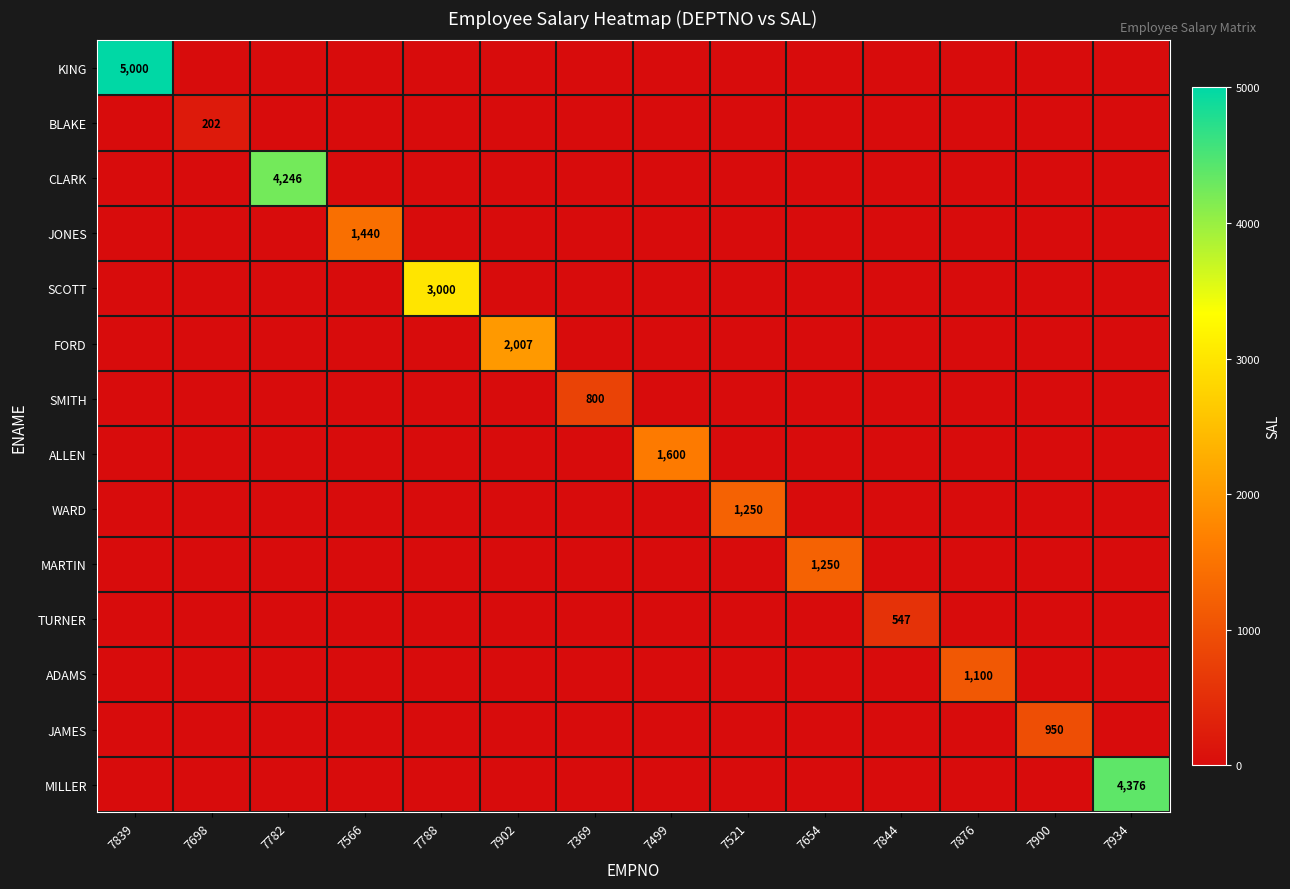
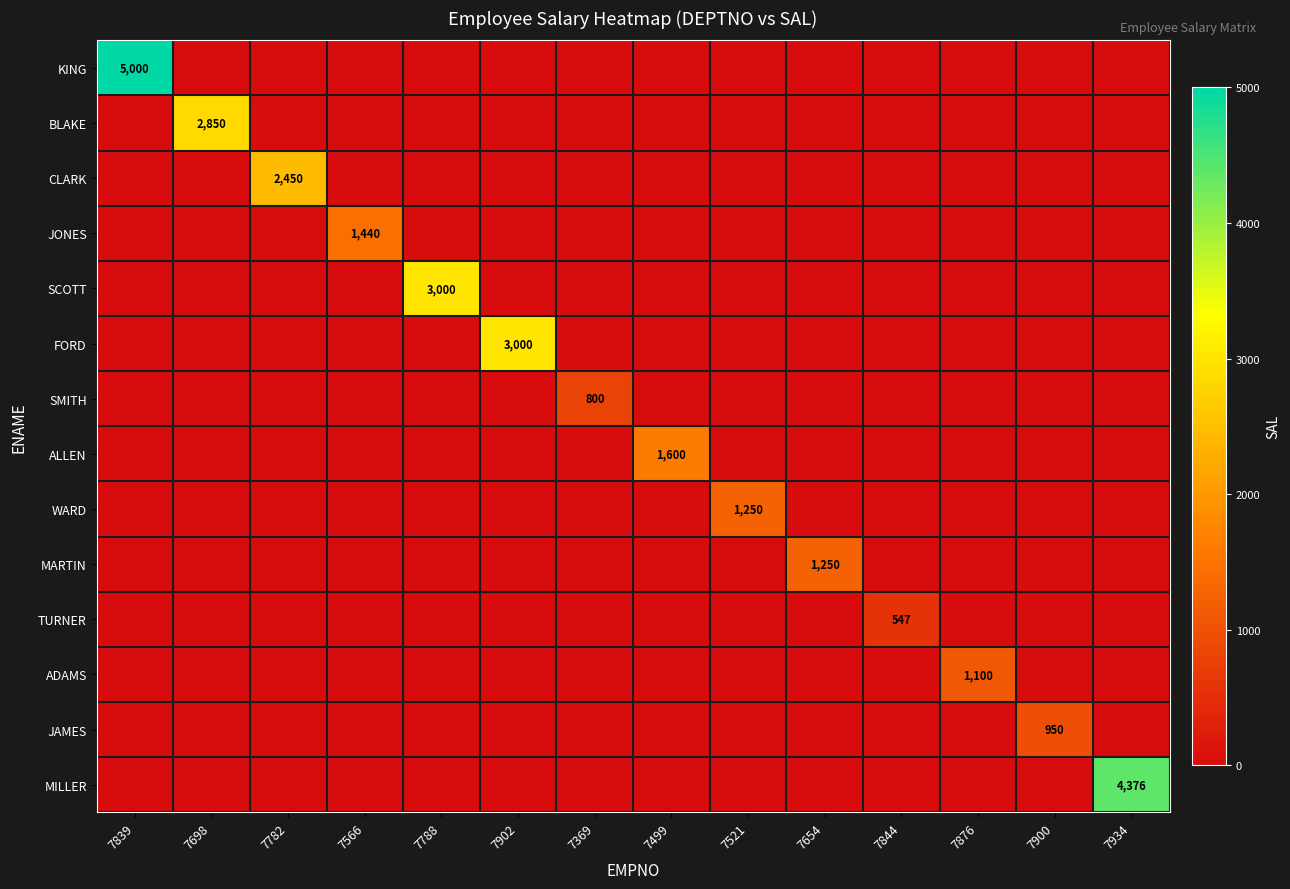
  {
    "KING": {
      "7839": "5,000"
    },
    "BLAKE": {
-     "7698": "202"
+     "7698": "2,850"
    },
    "CLARK": {
-     "7782": "4,246"
+     "7782": "2,450"
    },
    "JONES": {
      "7566": "1,440"
    },
    "SCOTT": {
      "7788": "3,000"
    },
    "FORD": {
-     "7902": "2,007"
+     "7902": "3,000"
    },
    "SMITH": {
      "7369": "800"
    },
    "ALLEN": {
      "7499": "1,600"
    },
    "WARD": {
      "7521": "1,250"
    },
    "MARTIN": {
      "7654": "1,250"
    },
    "TURNER": {
      "7844": "547"
    },
    "ADAMS": {
      "7876": "1,100"
    },
    "JAMES": {
      "7900": "950"
    },
    "MILLER": {
      "7934": "4,376"
    }
  }
